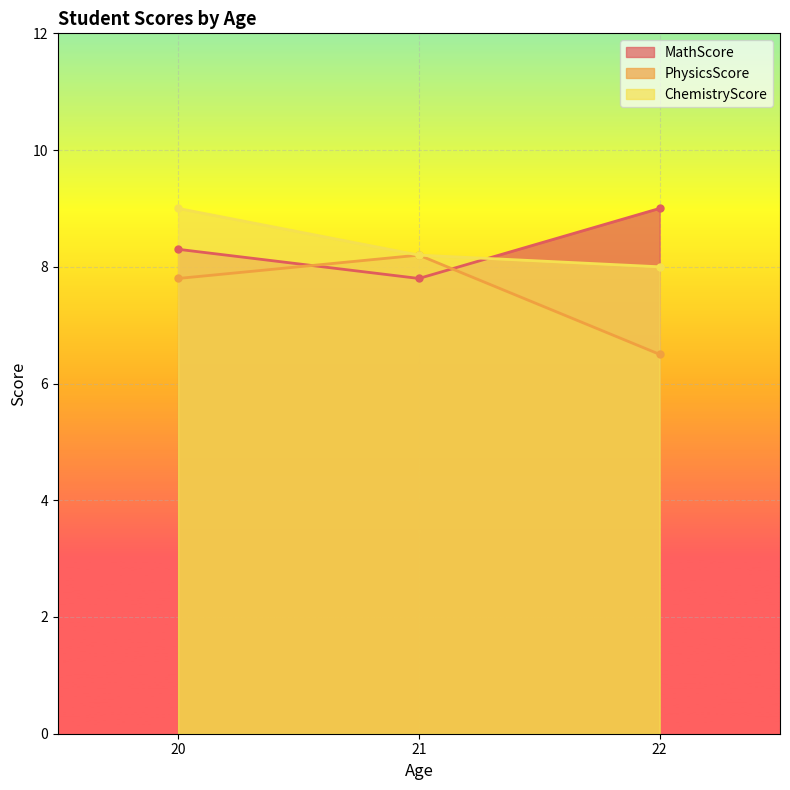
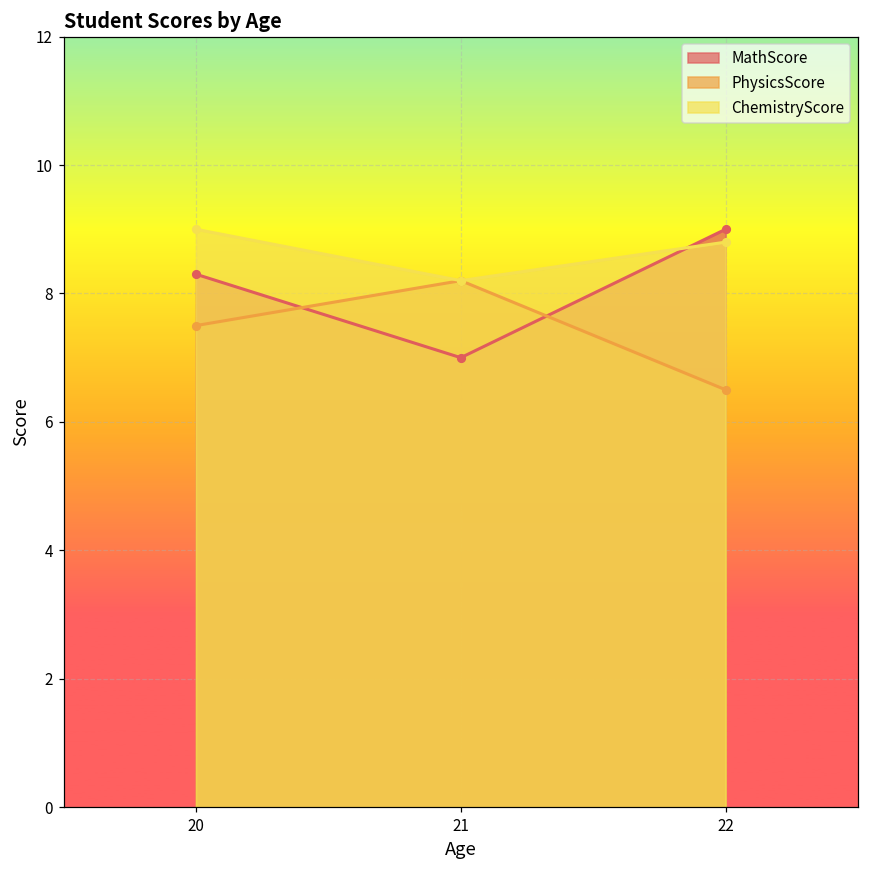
  {
    "MathScore": {
      "20": 8.3,
-     "21": 7.8,
+     "21": 7.0,
      "22": 9.0
    },
    "PhysicsScore": {
-     "20": 7.8,
+     "20": 7.5,
      "22": 6.5
    },
    "ChemistryScore": {
      "20": 9.0,
-     "22": 8.0
+     "22": 8.8
    }
  }
